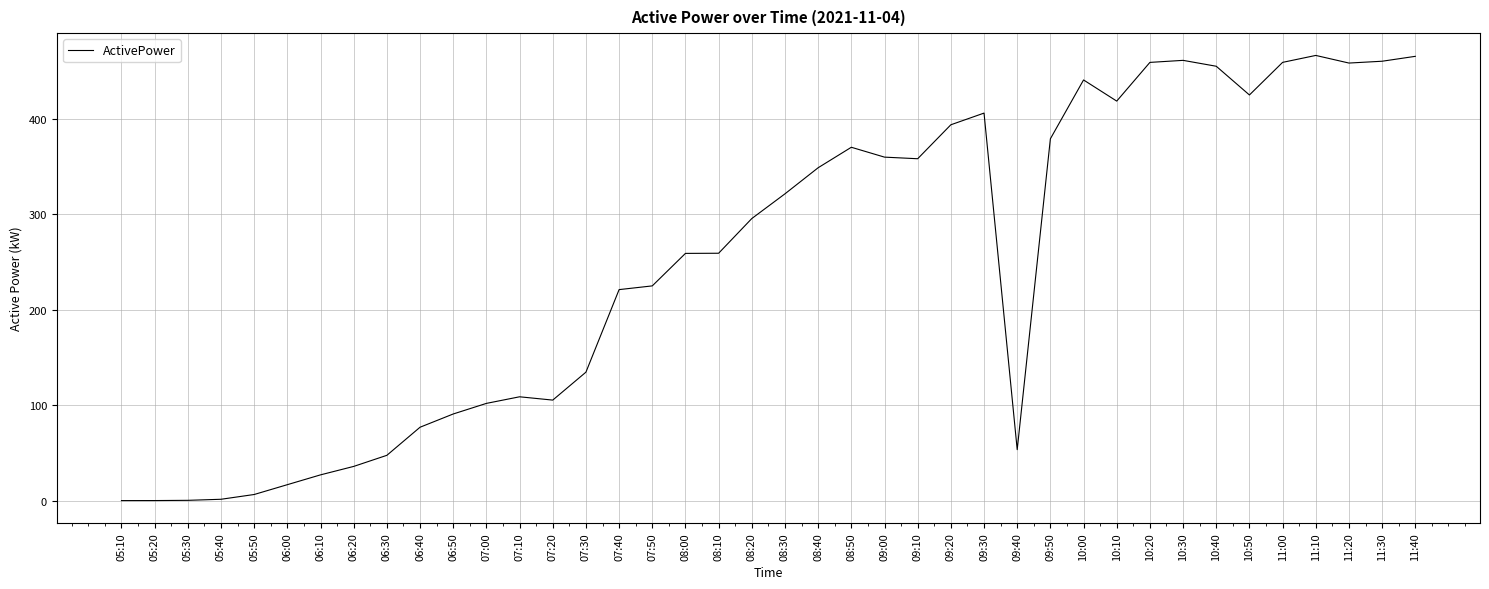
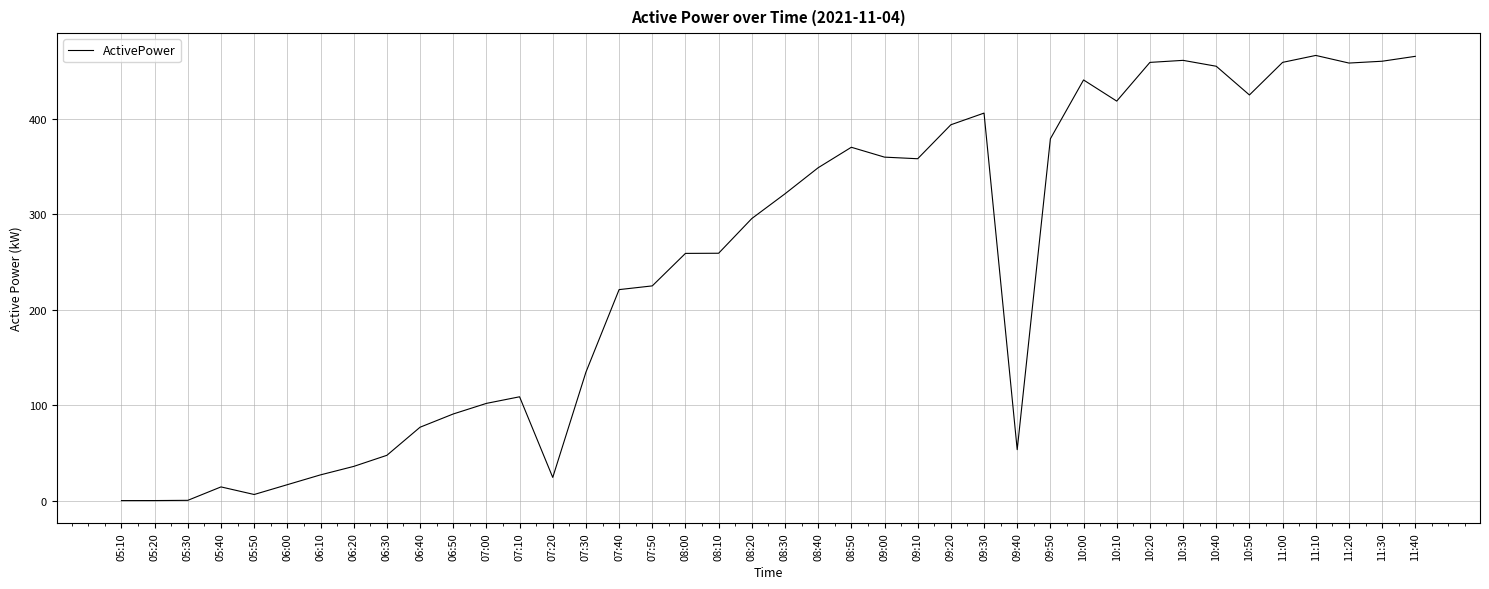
  {
    "05:10": 0,
    "05:20": 0,
    "05:30": 0,
-   "05:40": 0,
+   "05:40": 10,
    "05:50": 10,
    "06:00": 20,
    "06:10": 30,
    "06:20": 40,
    "06:30": 50,
    "06:40": 80,
    "06:50": 90,
    "07:00": 100,
    "07:10": 110,
-   "07:20": 110,
+   "07:20": 20,
    "07:30": 130,
    "07:40": 220,
    "07:50": 220,
    "08:00": 260,
    "08:10": 260,
    "08:20": 300,
    "08:30": 320,
    "08:40": 350,
    "08:50": 370,
    "09:00": 360,
    "09:10": 360,
    "09:20": 390,
    "09:30": 410,
    "09:40": 50,
    "09:50": 380,
    "10:00": 440,
    "10:10": 420,
    "10:20": 460,
    "10:30": 460,
    "10:40": 450,
    "10:50": 420,
    "11:00": 460,
    "11:10": 470,
    "11:20": 460,
    "11:30": 460,
    "11:40": 470
  }
